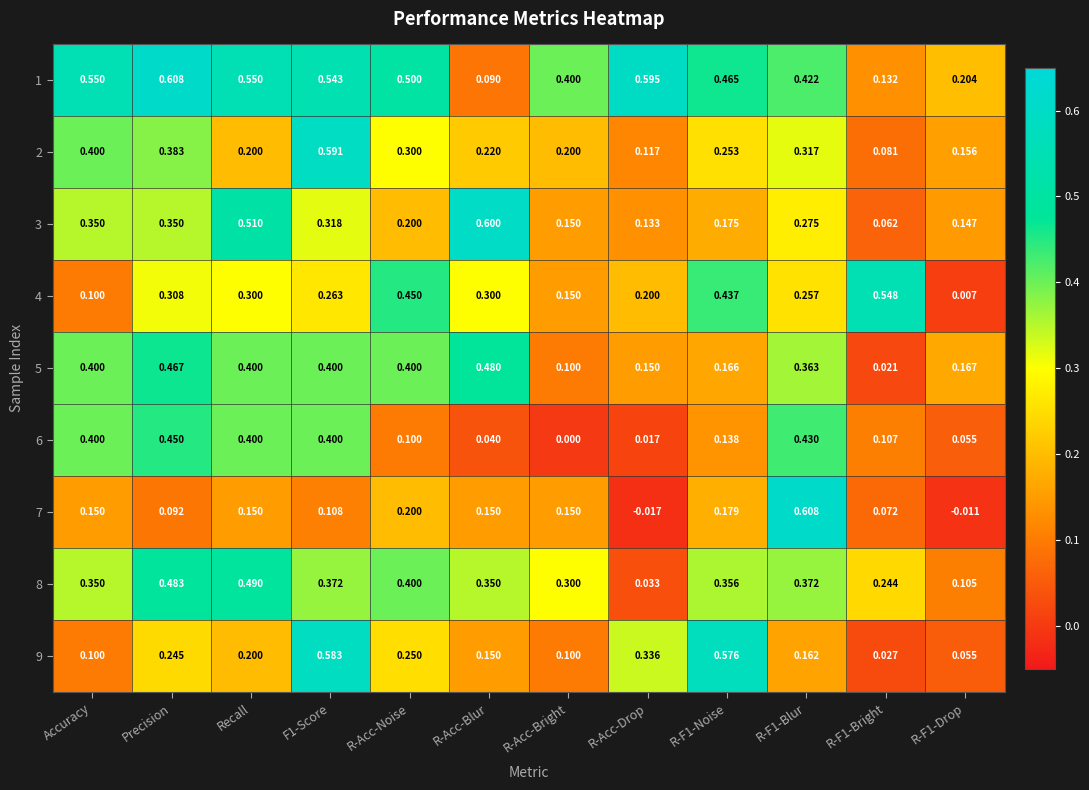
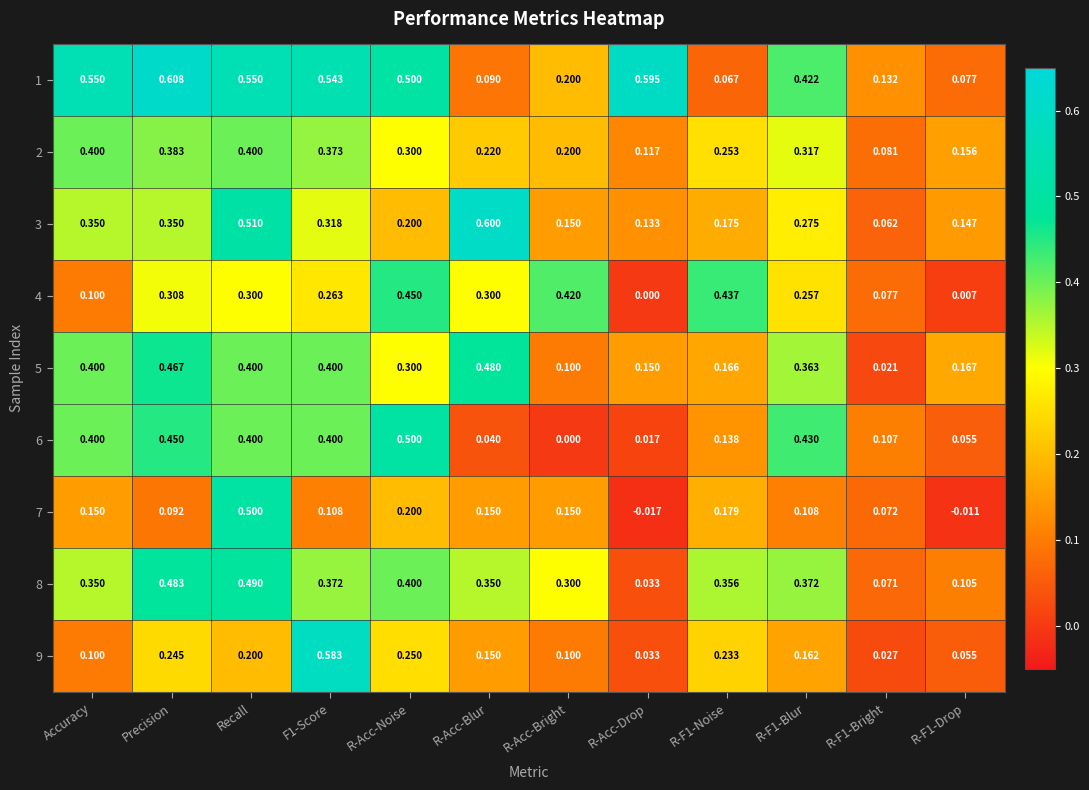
  {
    "1": {
      "Accuracy": 0.550,
      "Precision": 0.608,
      "Recall": 0.550,
      "F1-Score": 0.543,
      "R-Acc-Noise": 0.500,
      "R-Acc-Blur": 0.090,
-     "R-Acc-Bright": 0.400,
+     "R-Acc-Bright": 0.200,
      "R-Acc-Drop": 0.595,
-     "R-F1-Noise": 0.465,
+     "R-F1-Noise": 0.067,
      "R-F1-Blur": 0.422,
      "R-F1-Bright": 0.132,
-     "R-F1-Drop": 0.204
+     "R-F1-Drop": 0.077
    },
    "2": {
      "Accuracy": 0.400,
      "Precision": 0.383,
-     "Recall": 0.200,
-     "F1-Score": 0.591,
+     "Recall": 0.400,
+     "F1-Score": 0.373,
      "R-Acc-Noise": 0.300,
      "R-Acc-Blur": 0.220,
      "R-Acc-Bright": 0.200,
      "R-Acc-Drop": 0.117,
      "R-F1-Noise": 0.253,
      "R-F1-Blur": 0.317,
      "R-F1-Bright": 0.081,
      "R-F1-Drop": 0.156
    },
    "3": {
      "Accuracy": 0.350,
      "Precision": 0.350,
      "Recall": 0.510,
      "F1-Score": 0.318,
      "R-Acc-Noise": 0.200,
      "R-Acc-Blur": 0.600,
      "R-Acc-Bright": 0.150,
      "R-Acc-Drop": 0.133,
      "R-F1-Noise": 0.175,
      "R-F1-Blur": 0.275,
      "R-F1-Bright": 0.062,
      "R-F1-Drop": 0.147
    },
    "4": {
      "Accuracy": 0.100,
      "Precision": 0.308,
      "Recall": 0.300,
      "F1-Score": 0.263,
      "R-Acc-Noise": 0.450,
      "R-Acc-Blur": 0.300,
-     "R-Acc-Bright": 0.150,
-     "R-Acc-Drop": 0.200,
+     "R-Acc-Bright": 0.420,
+     "R-Acc-Drop": 0.000,
      "R-F1-Noise": 0.437,
      "R-F1-Blur": 0.257,
-     "R-F1-Bright": 0.548,
+     "R-F1-Bright": 0.077,
      "R-F1-Drop": 0.007
    },
    "5": {
      "Accuracy": 0.400,
      "Precision": 0.467,
      "Recall": 0.400,
      "F1-Score": 0.400,
-     "R-Acc-Noise": 0.400,
+     "R-Acc-Noise": 0.300,
      "R-Acc-Blur": 0.480,
      "R-Acc-Bright": 0.100,
      "R-Acc-Drop": 0.150,
      "R-F1-Noise": 0.166,
      "R-F1-Blur": 0.363,
      "R-F1-Bright": 0.021,
      "R-F1-Drop": 0.167
    },
    "6": {
      "Accuracy": 0.400,
      "Precision": 0.450,
      "Recall": 0.400,
      "F1-Score": 0.400,
-     "R-Acc-Noise": 0.100,
+     "R-Acc-Noise": 0.500,
      "R-Acc-Blur": 0.040,
      "R-Acc-Bright": 0.000,
      "R-Acc-Drop": 0.017,
      "R-F1-Noise": 0.138,
      "R-F1-Blur": 0.430,
      "R-F1-Bright": 0.107,
      "R-F1-Drop": 0.055
    },
    "7": {
      "Accuracy": 0.150,
      "Precision": 0.092,
-     "Recall": 0.150,
+     "Recall": 0.500,
      "F1-Score": 0.108,
      "R-Acc-Noise": 0.200,
      "R-Acc-Blur": 0.150,
      "R-Acc-Bright": 0.150,
      "R-Acc-Drop": -0.017,
      "R-F1-Noise": 0.179,
-     "R-F1-Blur": 0.608,
+     "R-F1-Blur": 0.108,
      "R-F1-Bright": 0.072,
      "R-F1-Drop": -0.011
    },
    "8": {
      "Accuracy": 0.350,
      "Precision": 0.483,
      "Recall": 0.490,
      "F1-Score": 0.372,
      "R-Acc-Noise": 0.400,
      "R-Acc-Blur": 0.350,
      "R-Acc-Bright": 0.300,
      "R-Acc-Drop": 0.033,
      "R-F1-Noise": 0.356,
      "R-F1-Blur": 0.372,
-     "R-F1-Bright": 0.244,
+     "R-F1-Bright": 0.071,
      "R-F1-Drop": 0.105
    },
    "9": {
      "Accuracy": 0.100,
      "Precision": 0.245,
      "Recall": 0.200,
      "F1-Score": 0.583,
      "R-Acc-Noise": 0.250,
      "R-Acc-Blur": 0.150,
      "R-Acc-Bright": 0.100,
-     "R-Acc-Drop": 0.336,
-     "R-F1-Noise": 0.576,
+     "R-Acc-Drop": 0.033,
+     "R-F1-Noise": 0.233,
      "R-F1-Blur": 0.162,
      "R-F1-Bright": 0.027,
      "R-F1-Drop": 0.055
    }
  }
